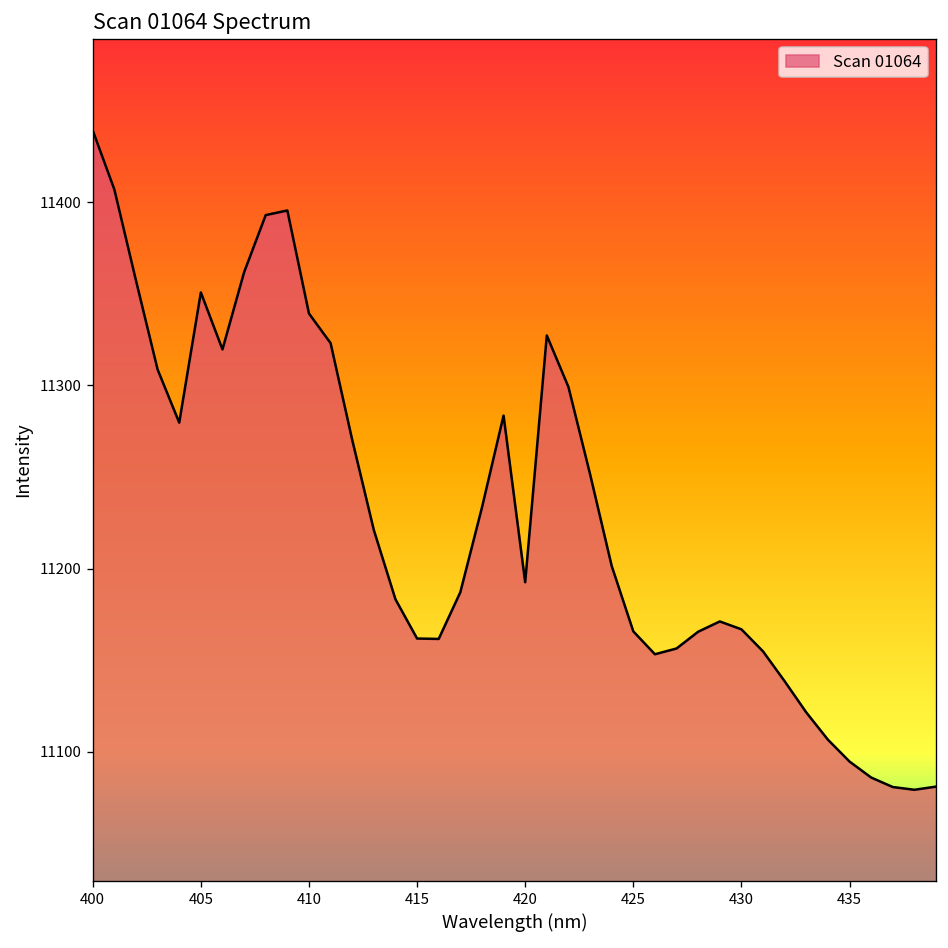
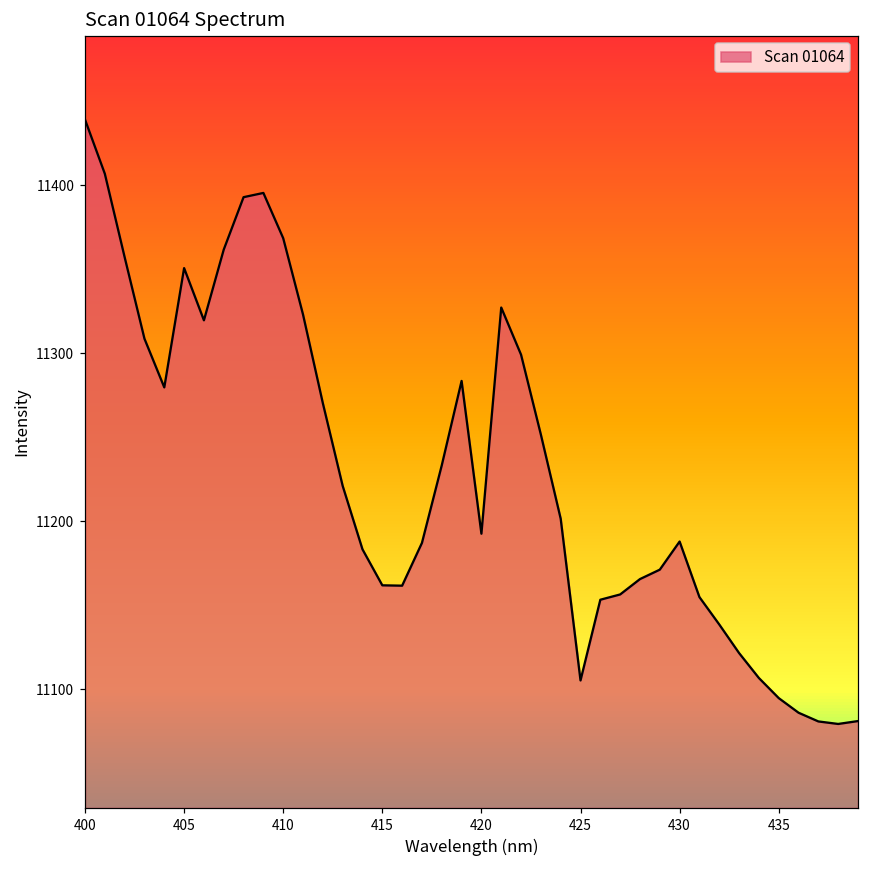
  {
    "400": 11439,
    "405": 11351,
-   "410": 11339,
+   "410": 11368,
    "415": 11162,
    "420": 11193,
-   "425": 11166,
-   "430": 11167,
+   "425": 11105,
+   "430": 11188,
    "435": 11095
  }
